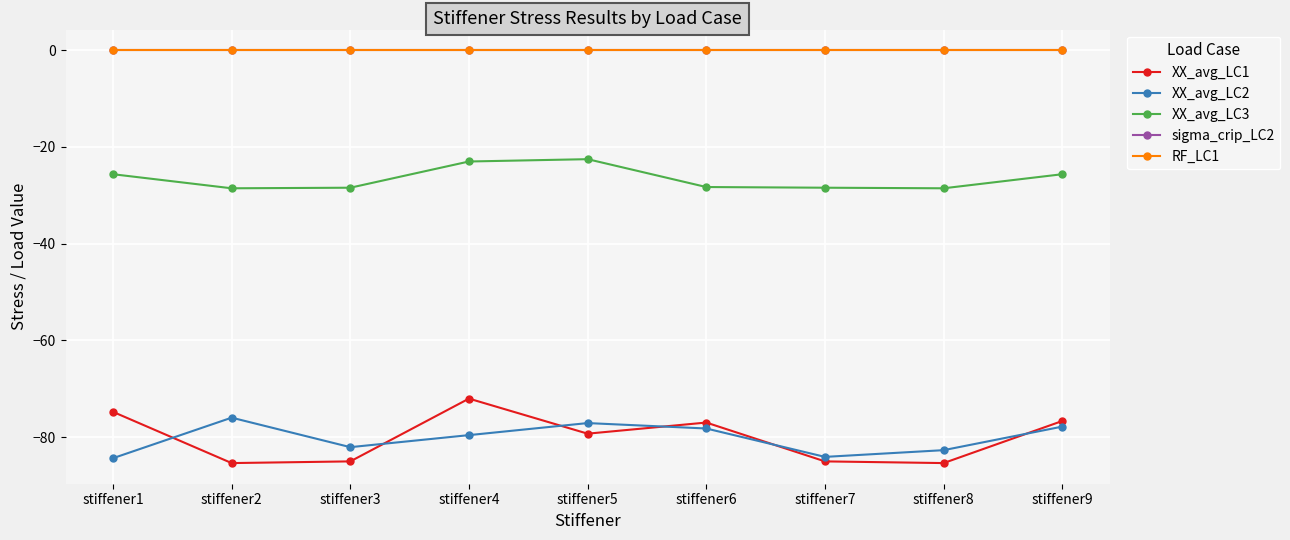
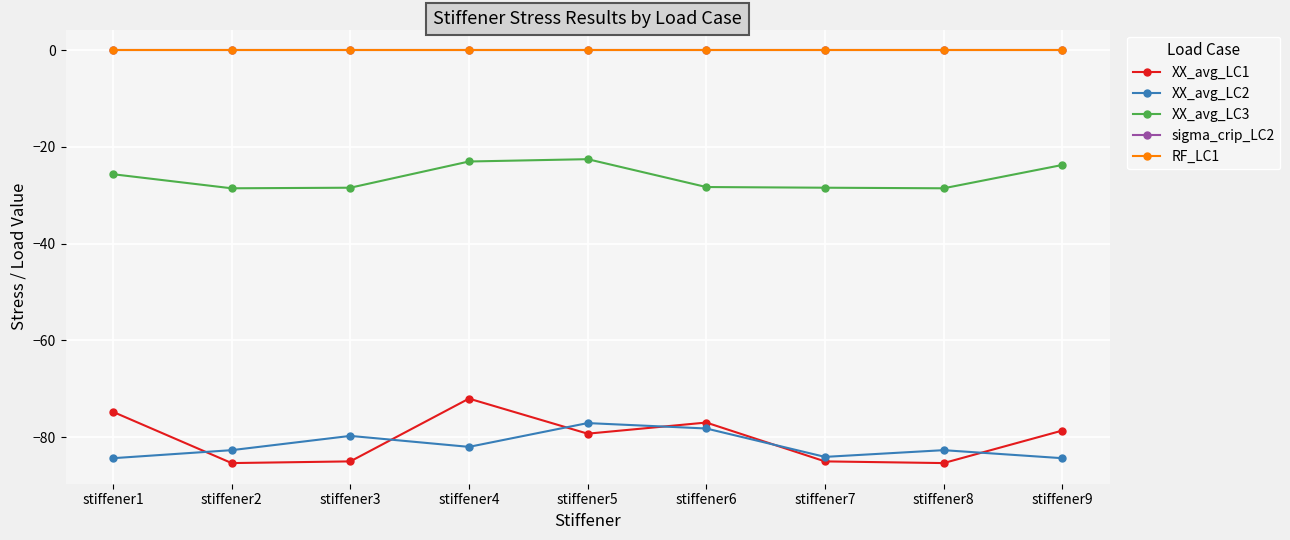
  {
    "XX_avg_LC1": {
      "stiffener1": -75,
      "stiffener2": -85,
      "stiffener3": -85,
      "stiffener4": -72,
      "stiffener5": -79,
      "stiffener6": -77,
      "stiffener7": -85,
      "stiffener8": -85,
-     "stiffener9": -77
+     "stiffener9": -79
    },
    "XX_avg_LC2": {
      "stiffener1": -84,
-     "stiffener2": -76,
-     "stiffener3": -82,
-     "stiffener4": -80,
+     "stiffener2": -83,
+     "stiffener3": -80,
+     "stiffener4": -82,
      "stiffener5": -77,
      "stiffener6": -78,
      "stiffener7": -84,
      "stiffener8": -83,
-     "stiffener9": -78
+     "stiffener9": -84
    },
    "XX_avg_LC3": {
      "stiffener1": -26,
      "stiffener2": -29,
      "stiffener3": -28,
      "stiffener4": -23,
      "stiffener5": -23,
      "stiffener6": -28,
      "stiffener7": -28,
      "stiffener8": -29,
-     "stiffener9": -26
+     "stiffener9": -24
    },
    "RF_LC1": {
      "stiffener1": 0,
      "stiffener2": 0,
      "stiffener3": 0,
      "stiffener4": 0,
      "stiffener5": 0,
      "stiffener6": 0,
      "stiffener7": 0,
      "stiffener8": 0,
      "stiffener9": 0
    }
  }
